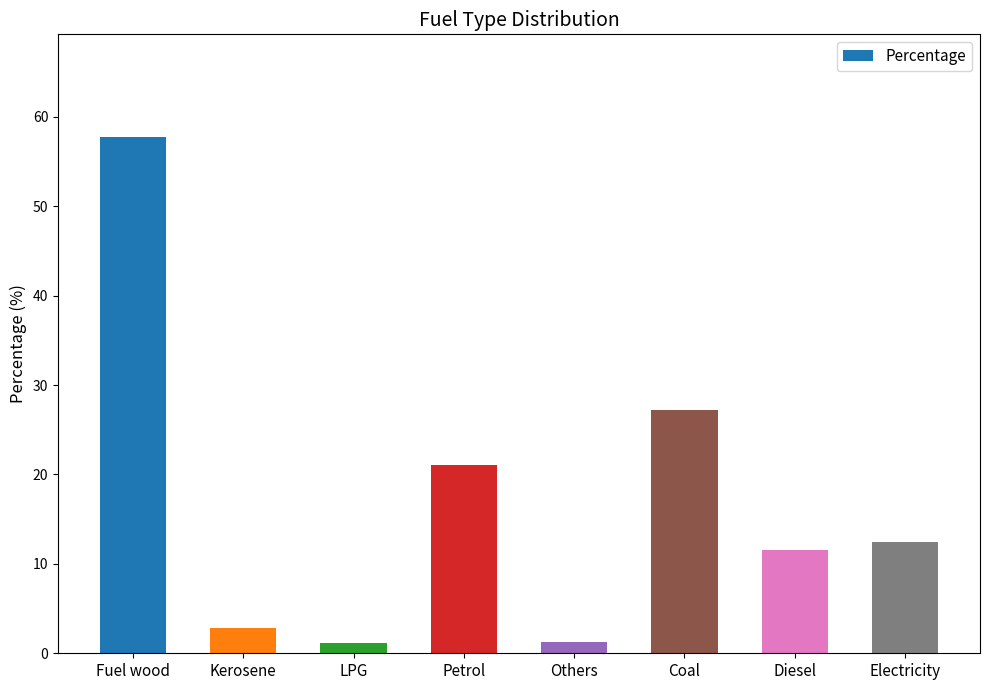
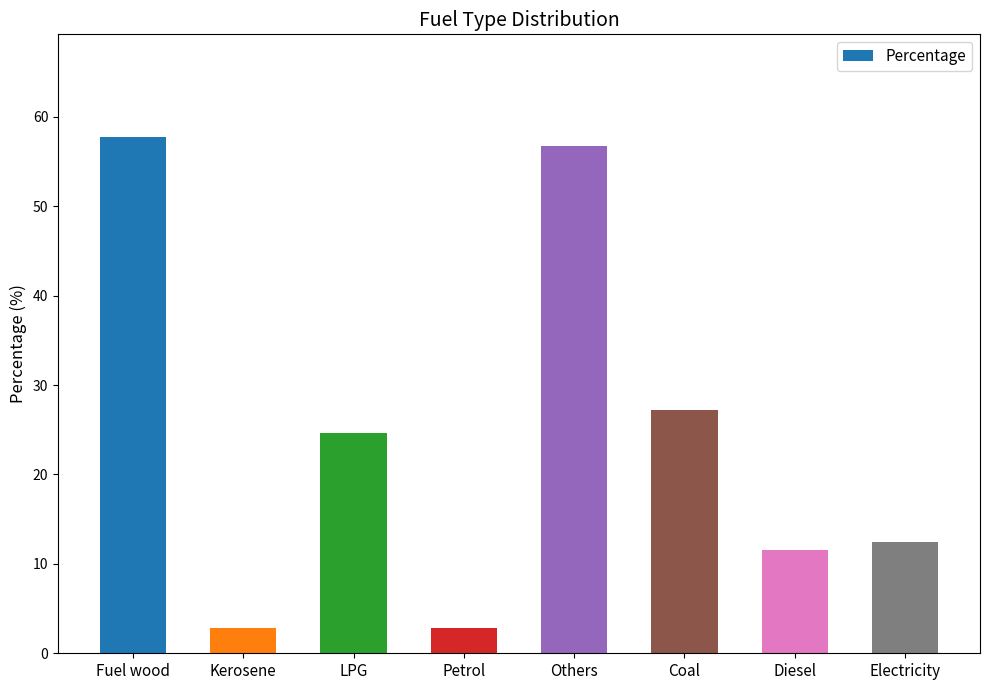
  {
    "Fuel wood": 58,
    "Kerosene": 3,
-   "LPG": 1,
-   "Petrol": 21,
-   "Others": 1,
+   "LPG": 25,
+   "Petrol": 3,
+   "Others": 57,
    "Coal": 27,
    "Diesel": 12,
    "Electricity": 12
  }
